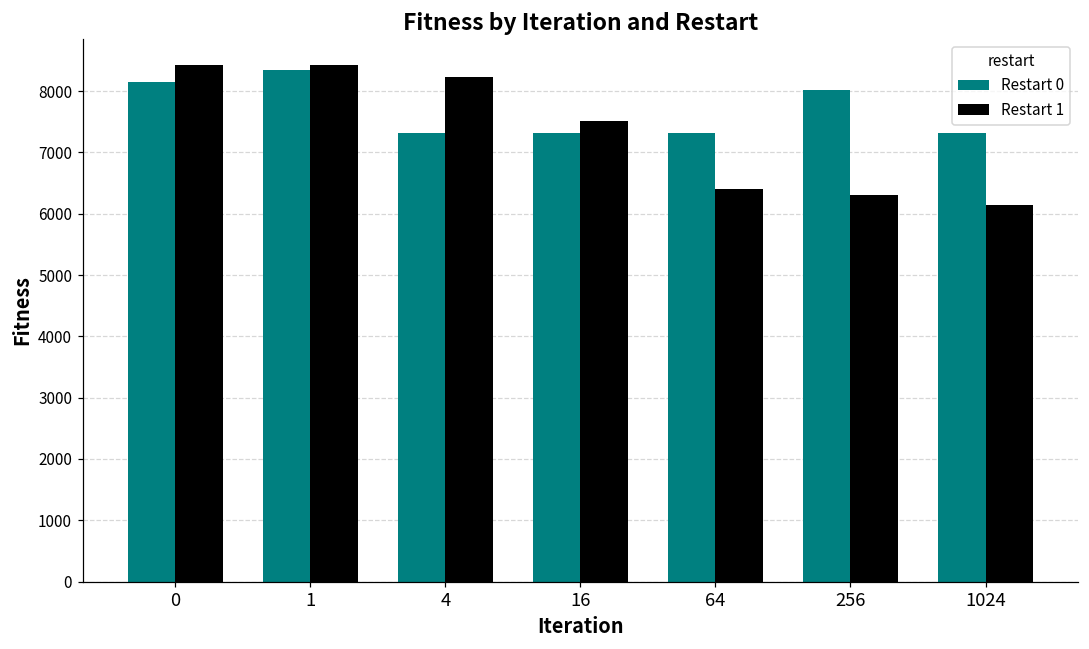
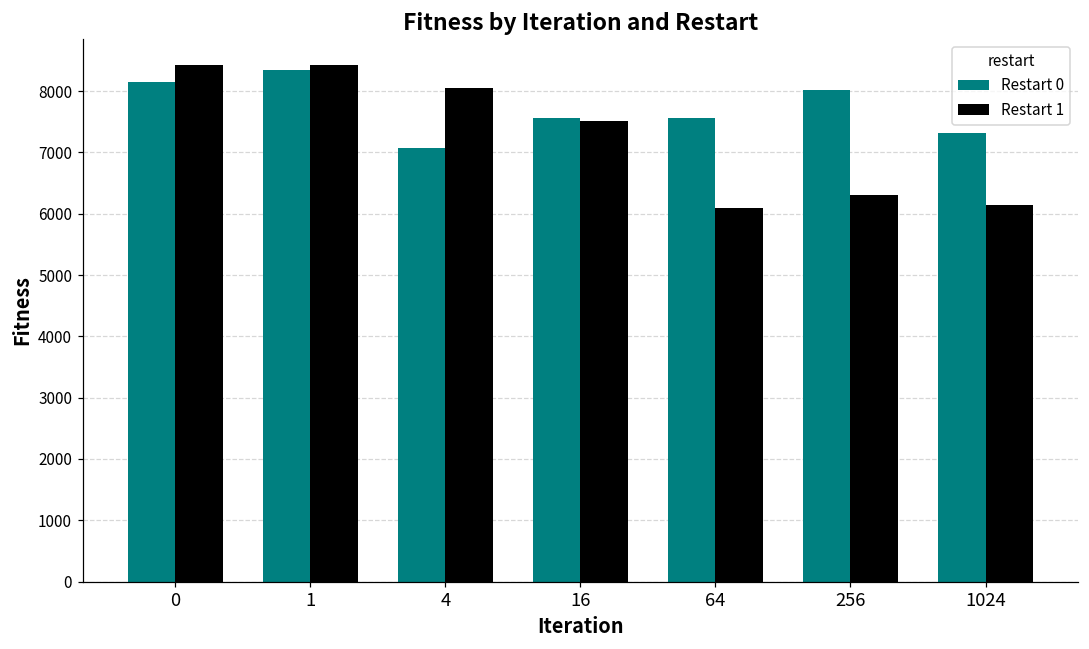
  {
    "Restart 0": {
      "0": 8100,
      "1": 8300,
-     "4": 7300,
-     "16": 7300,
-     "64": 7300,
+     "4": 7100,
+     "16": 7600,
+     "64": 7600,
      "256": 8000,
      "1024": 7300
    },
    "Restart 1": {
      "0": 8400,
      "1": 8400,
-     "4": 8200,
+     "4": 8000,
      "16": 7500,
-     "64": 6400,
+     "64": 6100,
      "256": 6300,
      "1024": 6100
    }
  }
